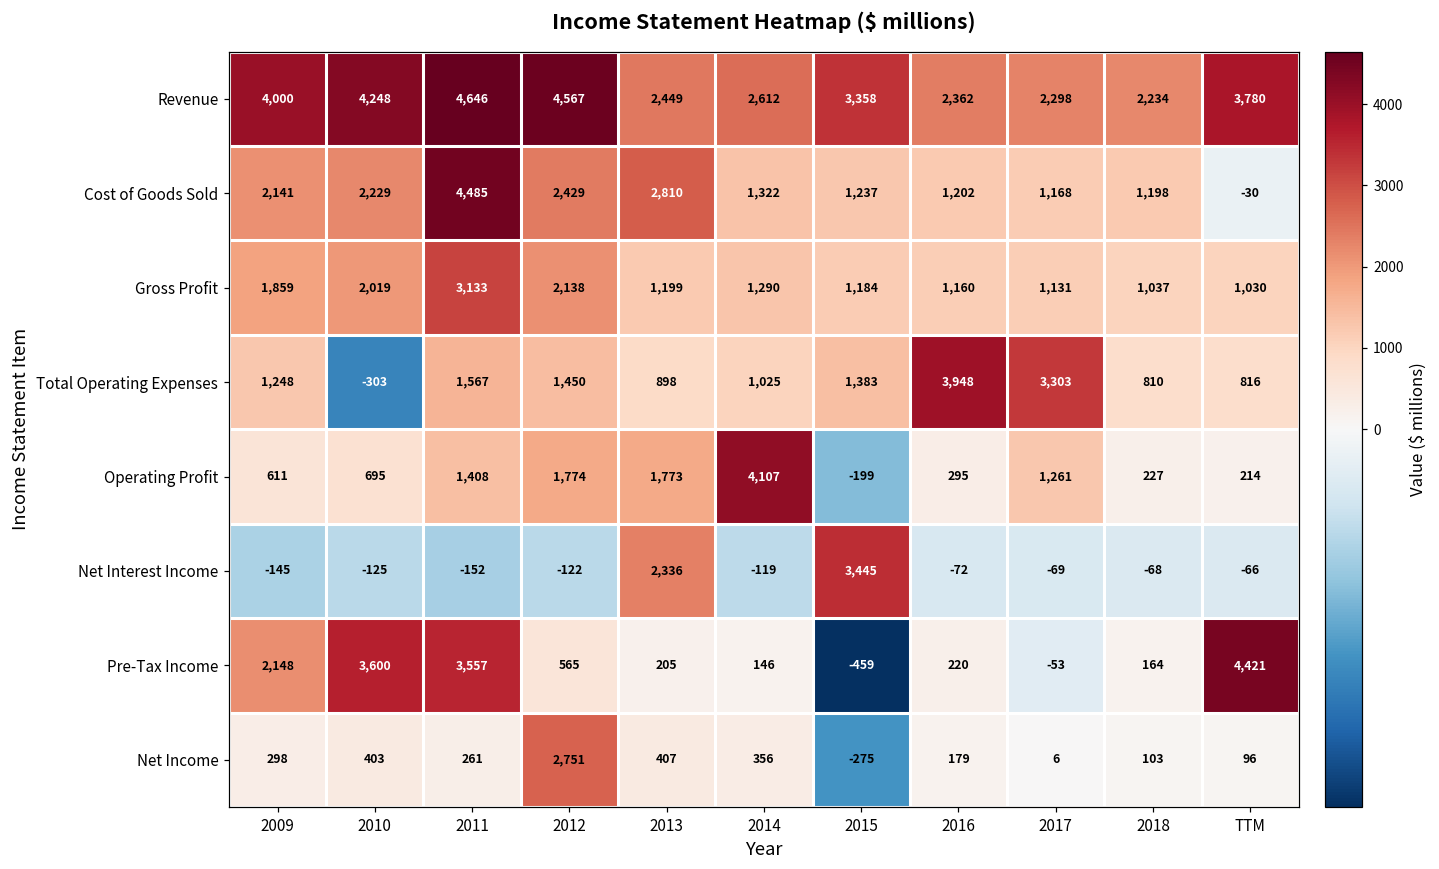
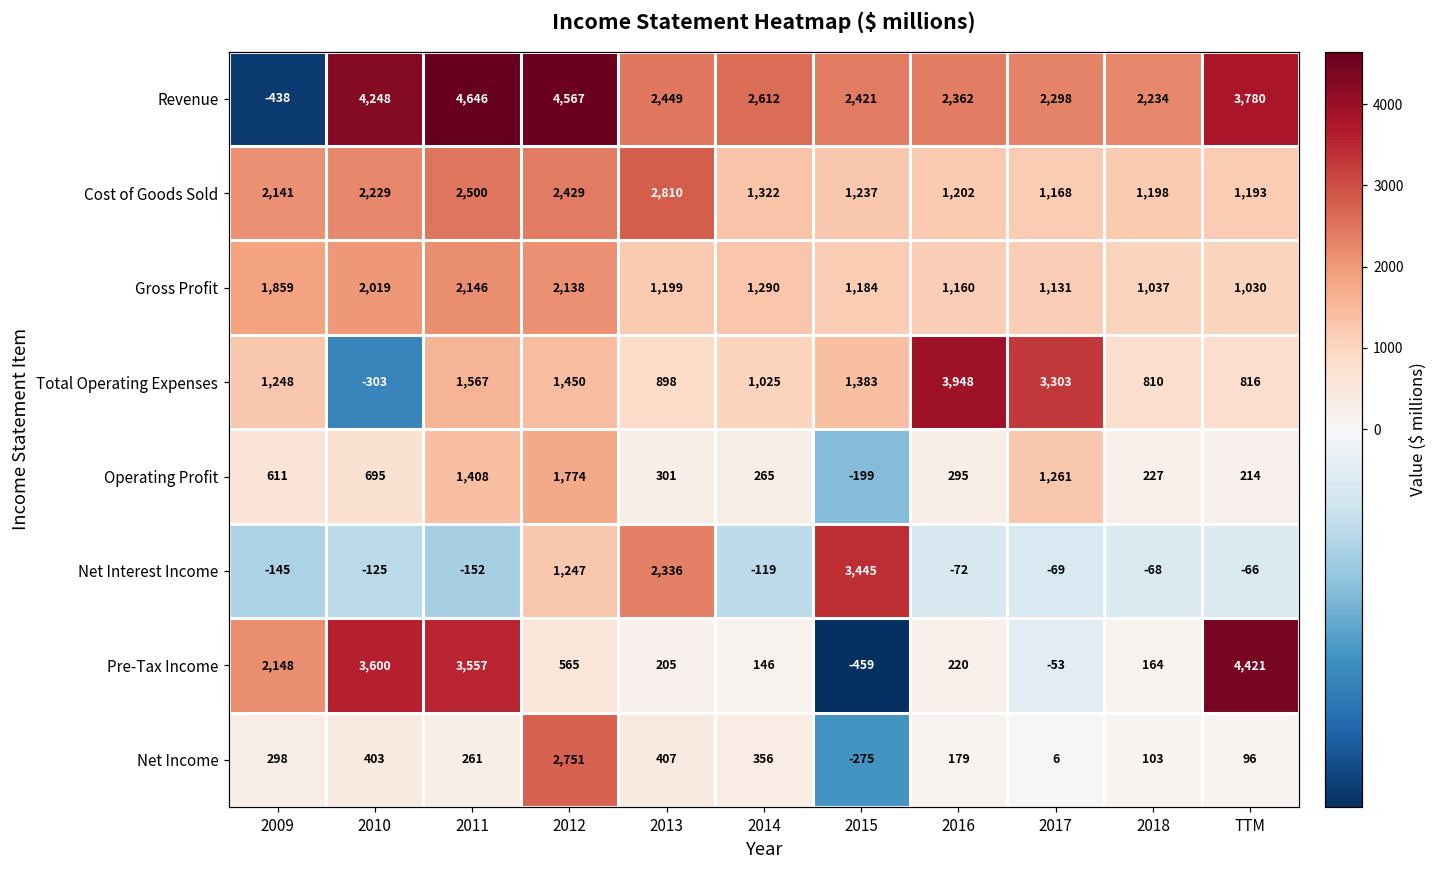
  {
    "Revenue": {
-     "2009": "4,000",
+     "2009": "-438",
      "2010": "4,248",
      "2011": "4,646",
      "2012": "4,567",
      "2013": "2,449",
      "2014": "2,612",
-     "2015": "3,358",
+     "2015": "2,421",
      "2016": "2,362",
      "2017": "2,298",
      "2018": "2,234",
      "TTM": "3,780"
    },
    "Cost of Goods Sold": {
      "2009": "2,141",
      "2010": "2,229",
-     "2011": "4,485",
+     "2011": "2,500",
      "2012": "2,429",
      "2013": "2,810",
      "2014": "1,322",
      "2015": "1,237",
      "2016": "1,202",
      "2017": "1,168",
      "2018": "1,198",
-     "TTM": "-30"
+     "TTM": "1,193"
    },
    "Gross Profit": {
      "2009": "1,859",
      "2010": "2,019",
-     "2011": "3,133",
+     "2011": "2,146",
      "2012": "2,138",
      "2013": "1,199",
      "2014": "1,290",
      "2015": "1,184",
      "2016": "1,160",
      "2017": "1,131",
      "2018": "1,037",
      "TTM": "1,030"
    },
    "Total Operating Expenses": {
      "2009": "1,248",
      "2010": "-303",
      "2011": "1,567",
      "2012": "1,450",
      "2013": "898",
      "2014": "1,025",
      "2015": "1,383",
      "2016": "3,948",
      "2017": "3,303",
      "2018": "810",
      "TTM": "816"
    },
    "Operating Profit": {
      "2009": "611",
      "2010": "695",
      "2011": "1,408",
      "2012": "1,774",
-     "2013": "1,773",
-     "2014": "4,107",
+     "2013": "301",
+     "2014": "265",
      "2015": "-199",
      "2016": "295",
      "2017": "1,261",
      "2018": "227",
      "TTM": "214"
    },
    "Net Interest Income": {
      "2009": "-145",
      "2010": "-125",
      "2011": "-152",
-     "2012": "-122",
+     "2012": "1,247",
      "2013": "2,336",
      "2014": "-119",
      "2015": "3,445",
      "2016": "-72",
      "2017": "-69",
      "2018": "-68",
      "TTM": "-66"
    },
    "Pre-Tax Income": {
      "2009": "2,148",
      "2010": "3,600",
      "2011": "3,557",
      "2012": "565",
      "2013": "205",
      "2014": "146",
      "2015": "-459",
      "2016": "220",
      "2017": "-53",
      "2018": "164",
      "TTM": "4,421"
    },
    "Net Income": {
      "2009": "298",
      "2010": "403",
      "2011": "261",
      "2012": "2,751",
      "2013": "407",
      "2014": "356",
      "2015": "-275",
      "2016": "179",
      "2017": "6",
      "2018": "103",
      "TTM": "96"
    }
  }
